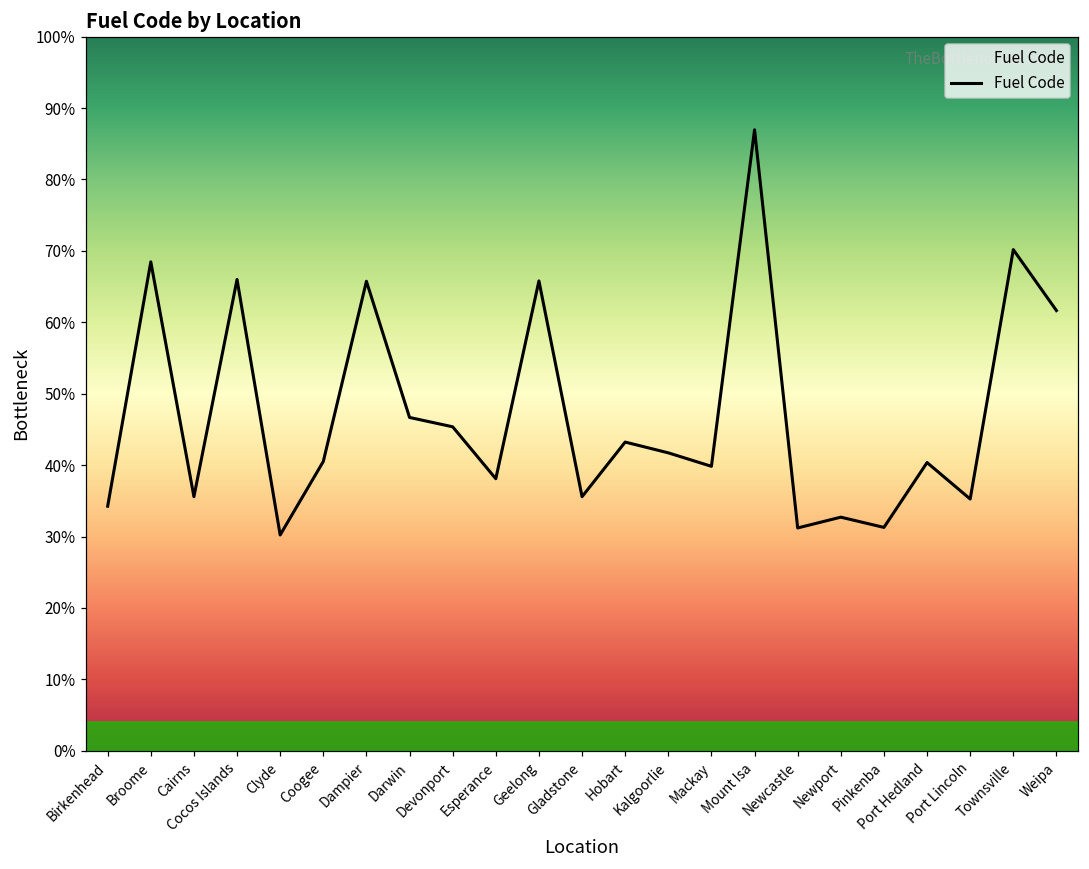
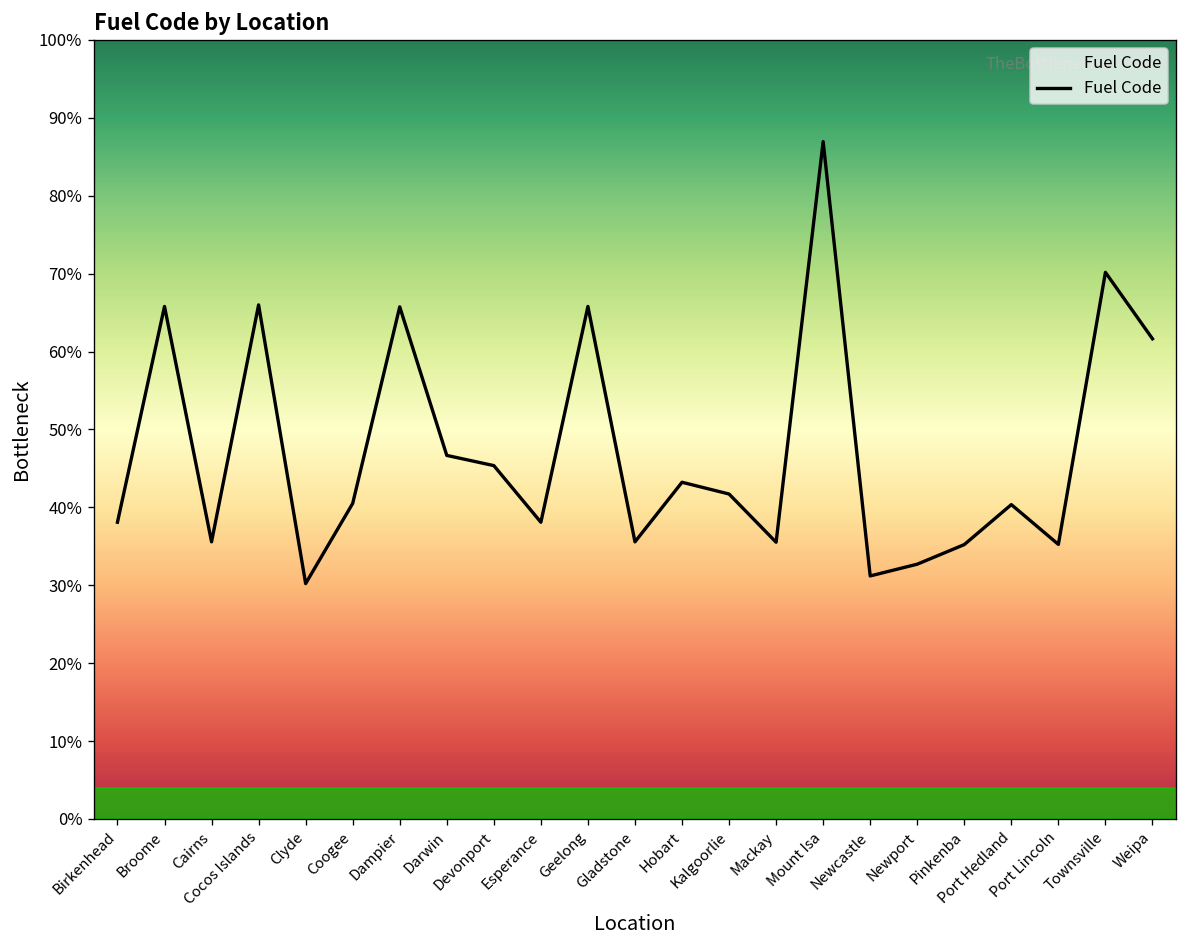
  {
-   "Birkenhead": "34%",
-   "Broome": "68%",
+   "Birkenhead": "38%",
+   "Broome": "66%",
    "Cairns": "36%",
    "Cocos Islands": "66%",
    "Clyde": "30%",
    "Coogee": "41%",
    "Dampier": "66%",
    "Darwin": "47%",
    "Devonport": "45%",
    "Esperance": "38%",
    "Geelong": "66%",
    "Gladstone": "36%",
    "Hobart": "43%",
    "Kalgoorlie": "42%",
-   "Mackay": "40%",
+   "Mackay": "36%",
    "Mount Isa": "87%",
    "Newcastle": "31%",
    "Newport": "33%",
-   "Pinkenba": "31%",
+   "Pinkenba": "35%",
    "Port Hedland": "40%",
    "Port Lincoln": "35%",
    "Townsville": "70%",
    "Weipa": "62%"
  }
